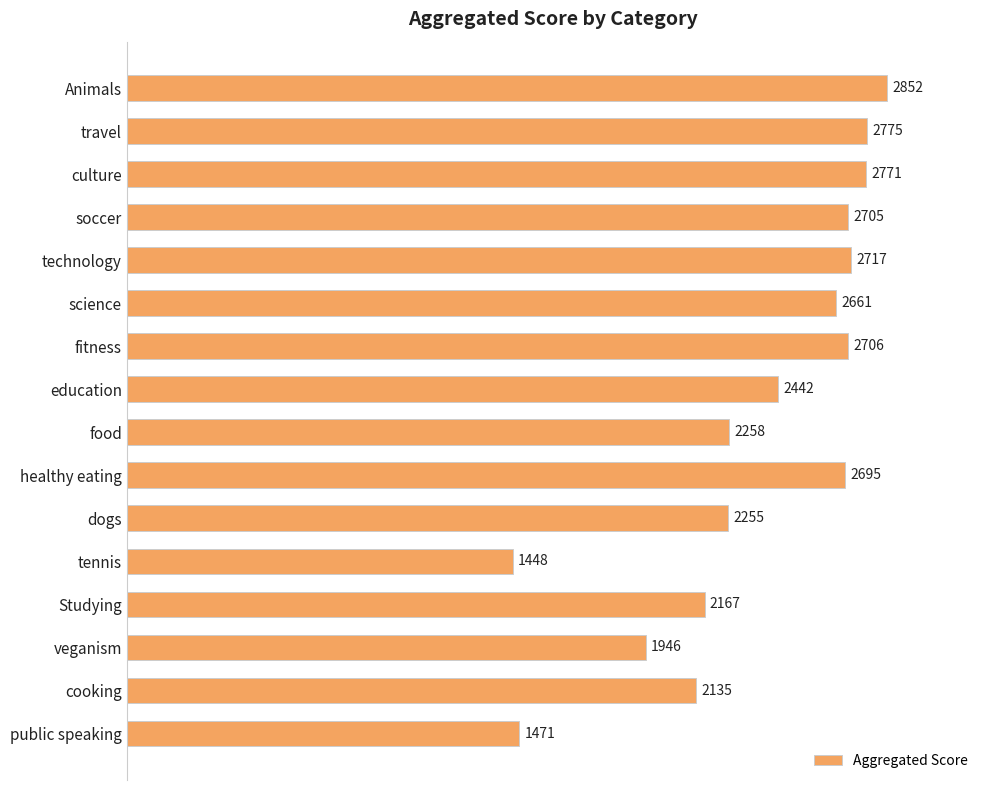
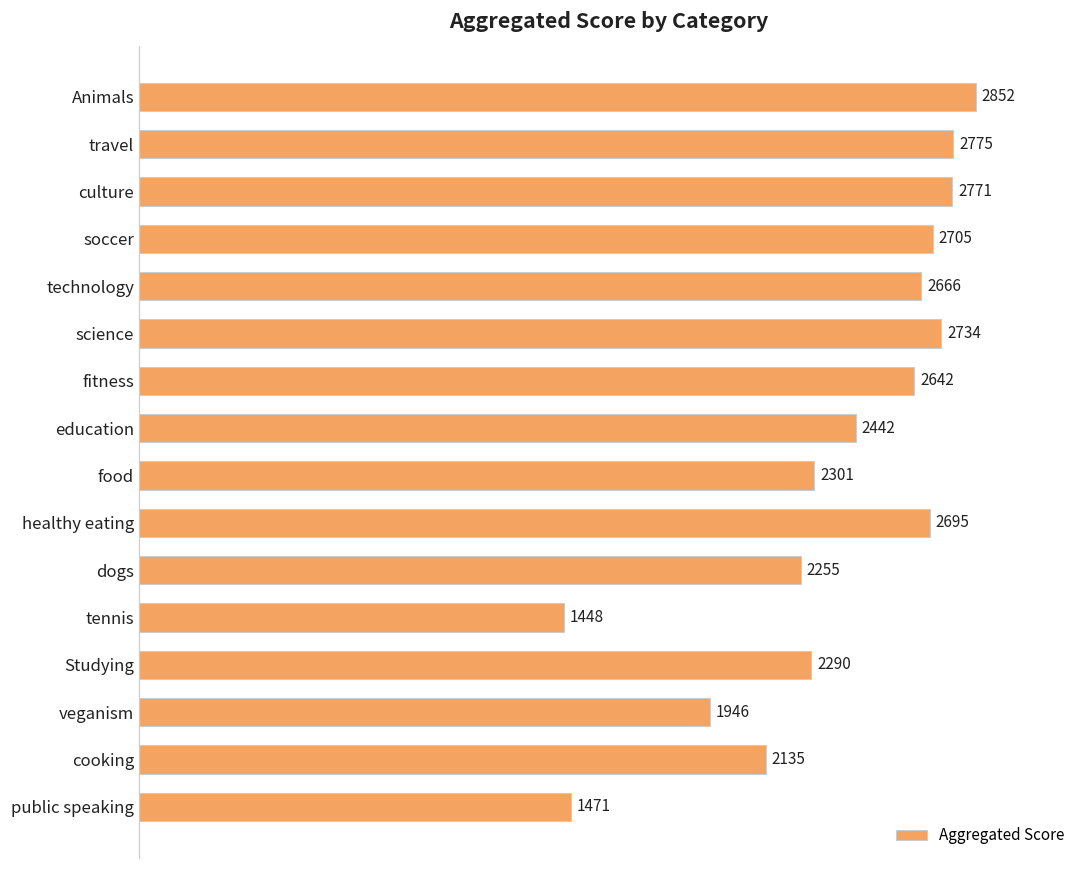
  {
    "Animals": 2852,
    "travel": 2775,
    "culture": 2771,
    "soccer": 2705,
-   "technology": 2717,
-   "science": 2661,
-   "fitness": 2706,
+   "technology": 2666,
+   "science": 2734,
+   "fitness": 2642,
    "education": 2442,
-   "food": 2258,
+   "food": 2301,
    "healthy eating": 2695,
    "dogs": 2255,
    "tennis": 1448,
-   "Studying": 2167,
+   "Studying": 2290,
    "veganism": 1946,
    "cooking": 2135,
    "public speaking": 1471
  }
